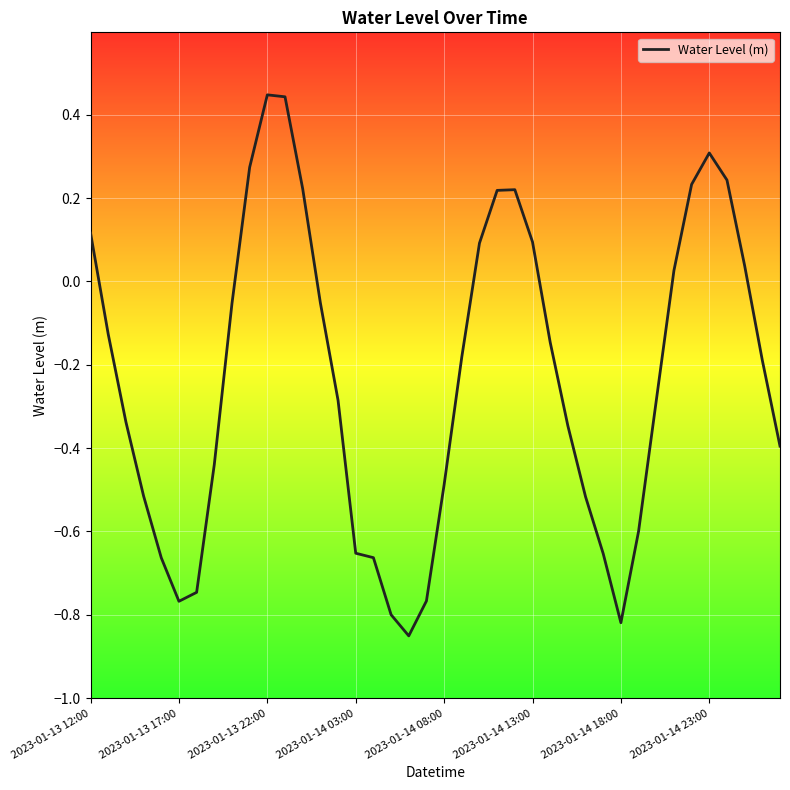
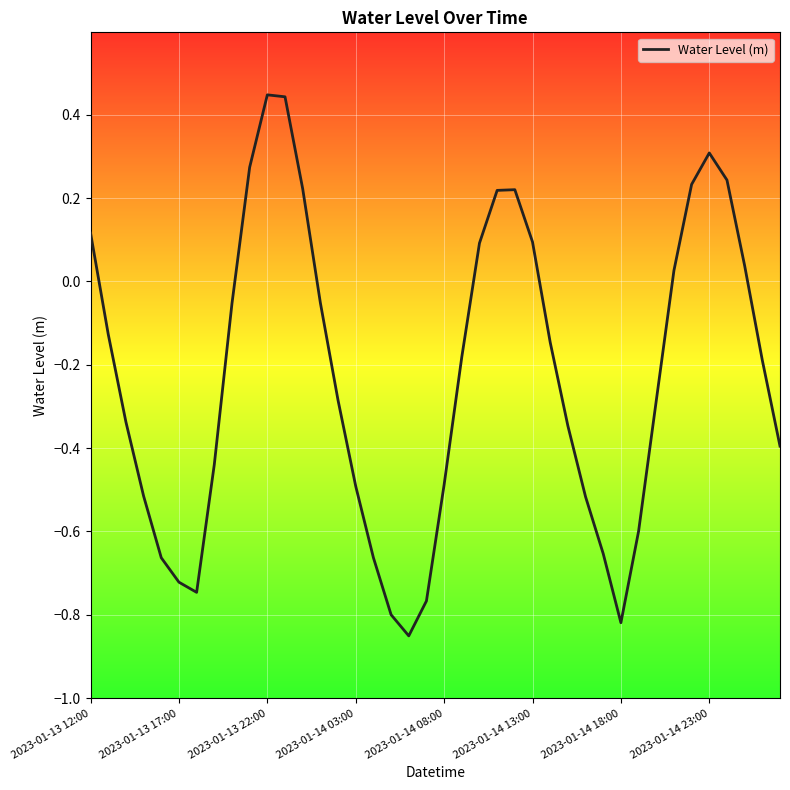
  {
    "2023-01-13 12:00": 0.12,
-   "2023-01-13 17:00": -0.77,
+   "2023-01-13 17:00": -0.72,
    "2023-01-13 22:00": 0.45,
-   "2023-01-14 03:00": -0.65,
+   "2023-01-14 03:00": -0.49,
    "2023-01-14 08:00": -0.49,
    "2023-01-14 13:00": 0.09,
    "2023-01-14 18:00": -0.82,
    "2023-01-14 23:00": 0.31
  }
